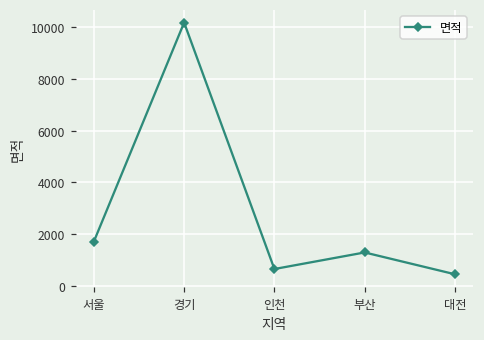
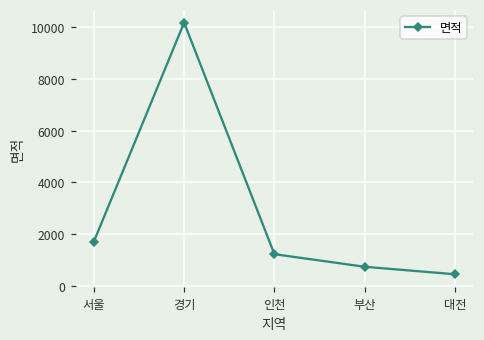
  {
    "서울": 1700,
    "경기": 10200,
-   "인천": 700,
-   "부산": 1300,
+   "인천": 1200,
+   "부산": 700,
    "대전": 500
  }
